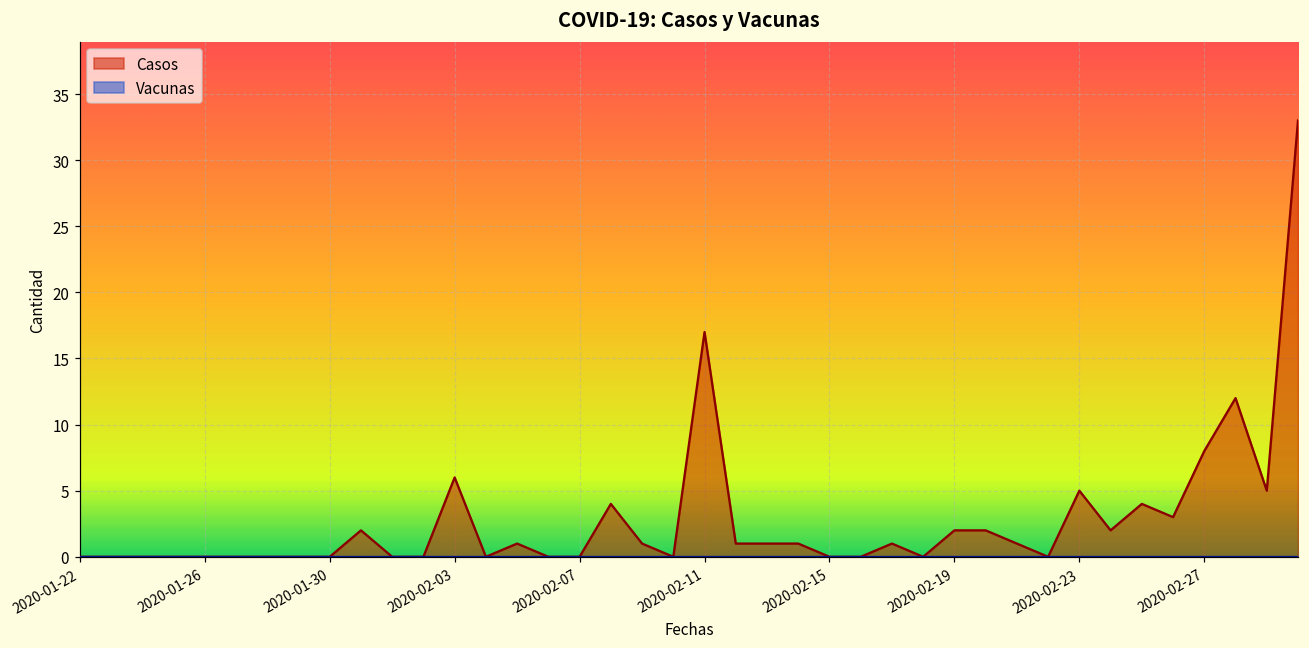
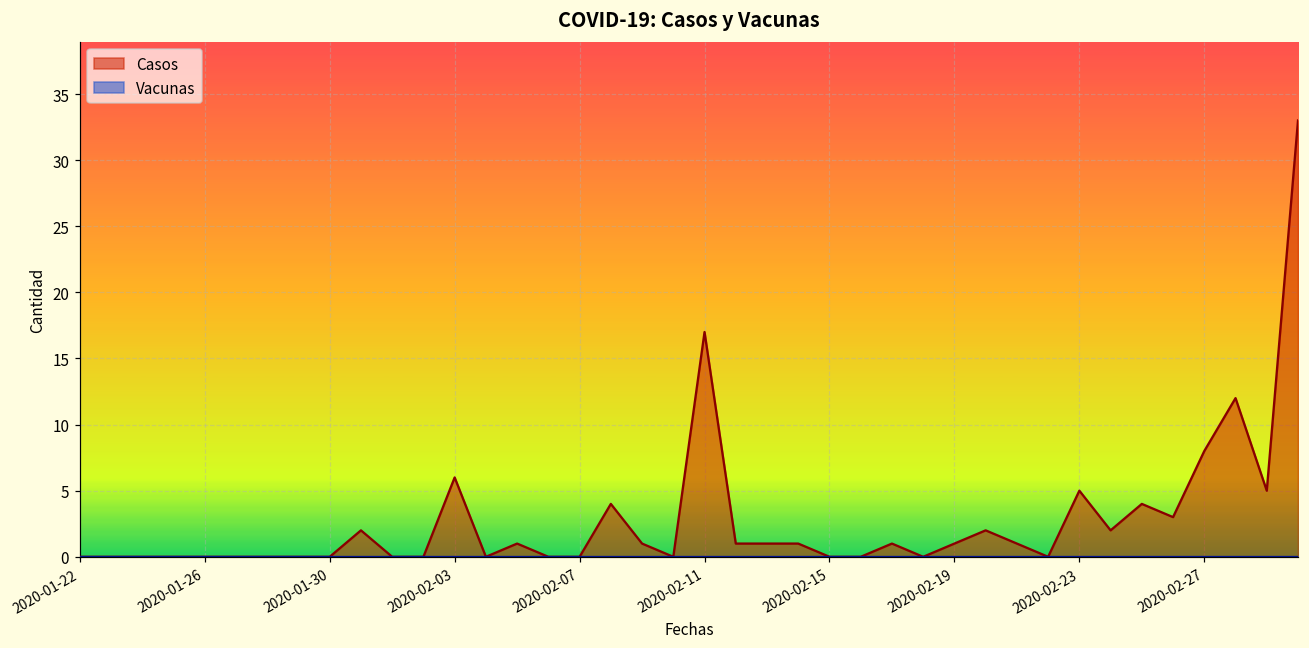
  {
    "Casos": {
      "2020-02-03": 6,
      "2020-02-11": 17,
-     "2020-02-19": 2,
+     "2020-02-19": 1,
      "2020-02-23": 5,
      "2020-02-27": 8
    },
    "Vacunas": {
      "2020-02-03": 0,
      "2020-02-11": 0,
      "2020-02-19": 0,
      "2020-02-23": 0,
      "2020-02-27": 0
    }
  }
